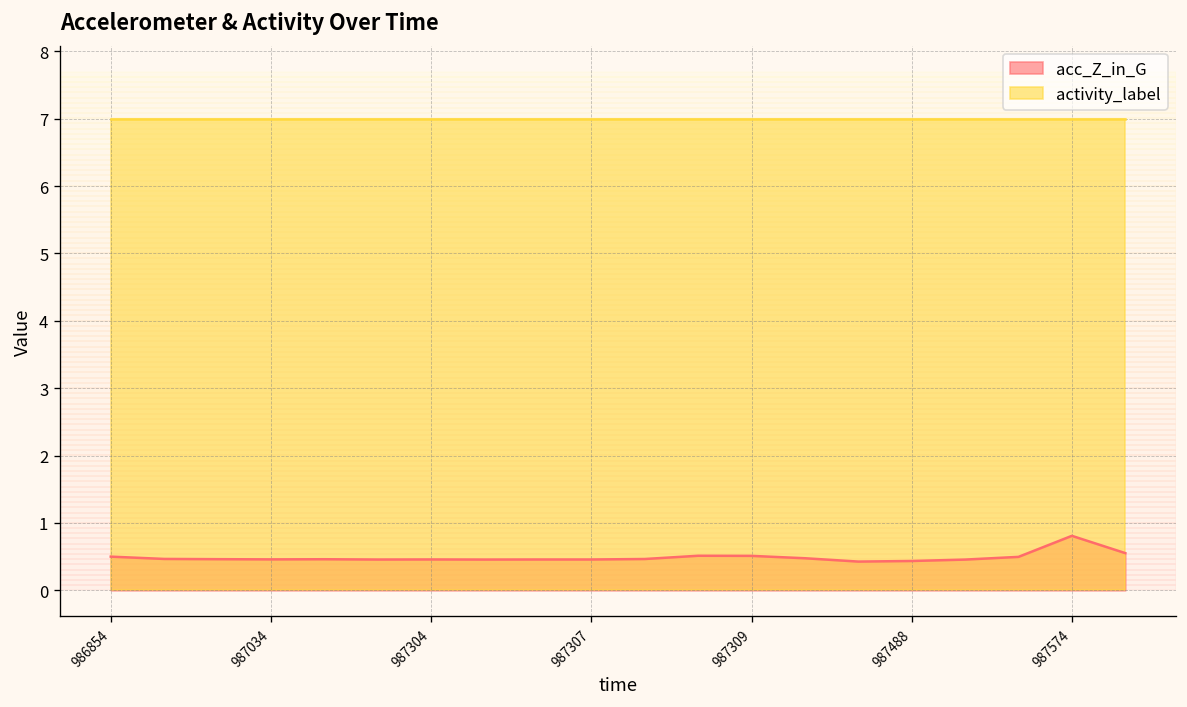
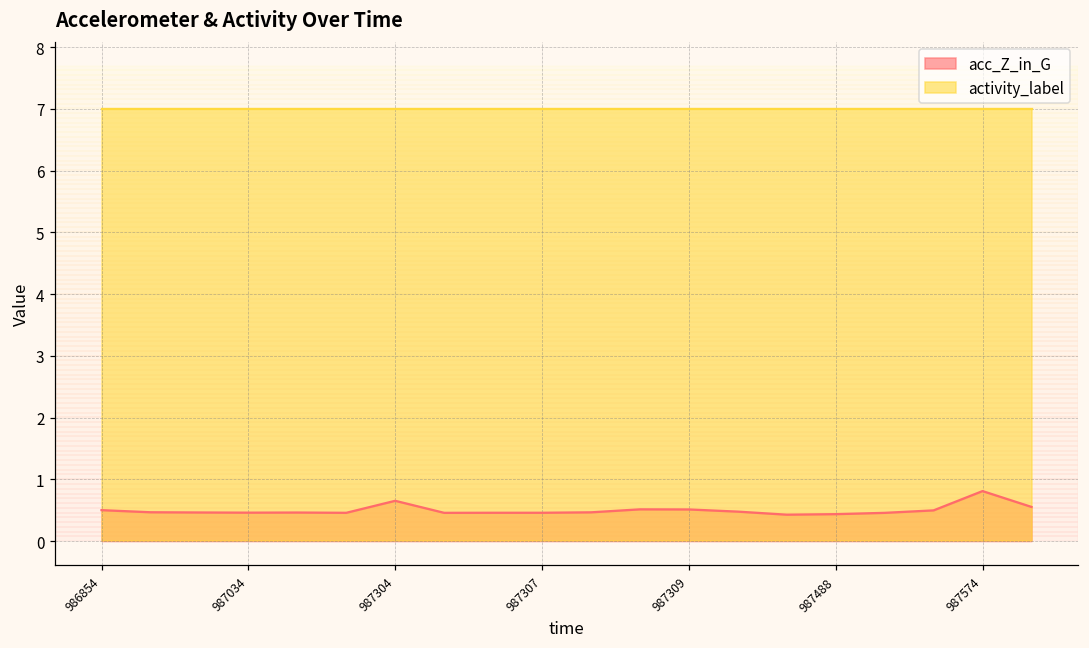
  {
    "acc_Z_in_G": {
      "987034": 0.5,
-     "987304": 0.5,
+     "987304": 0.7,
      "987488": 0.4,
      "987574": 0.8
    },
    "activity_label": {
      "987034": 7.0,
      "987304": 7.0,
      "987488": 7.0,
      "987574": 7.0
    }
  }
